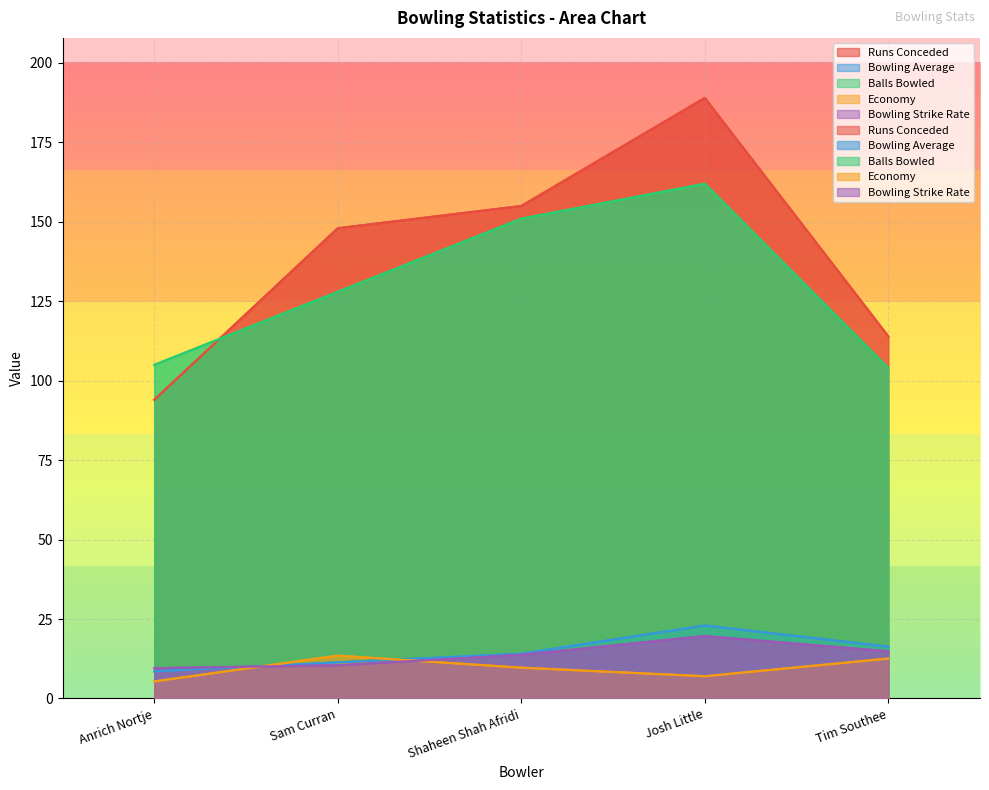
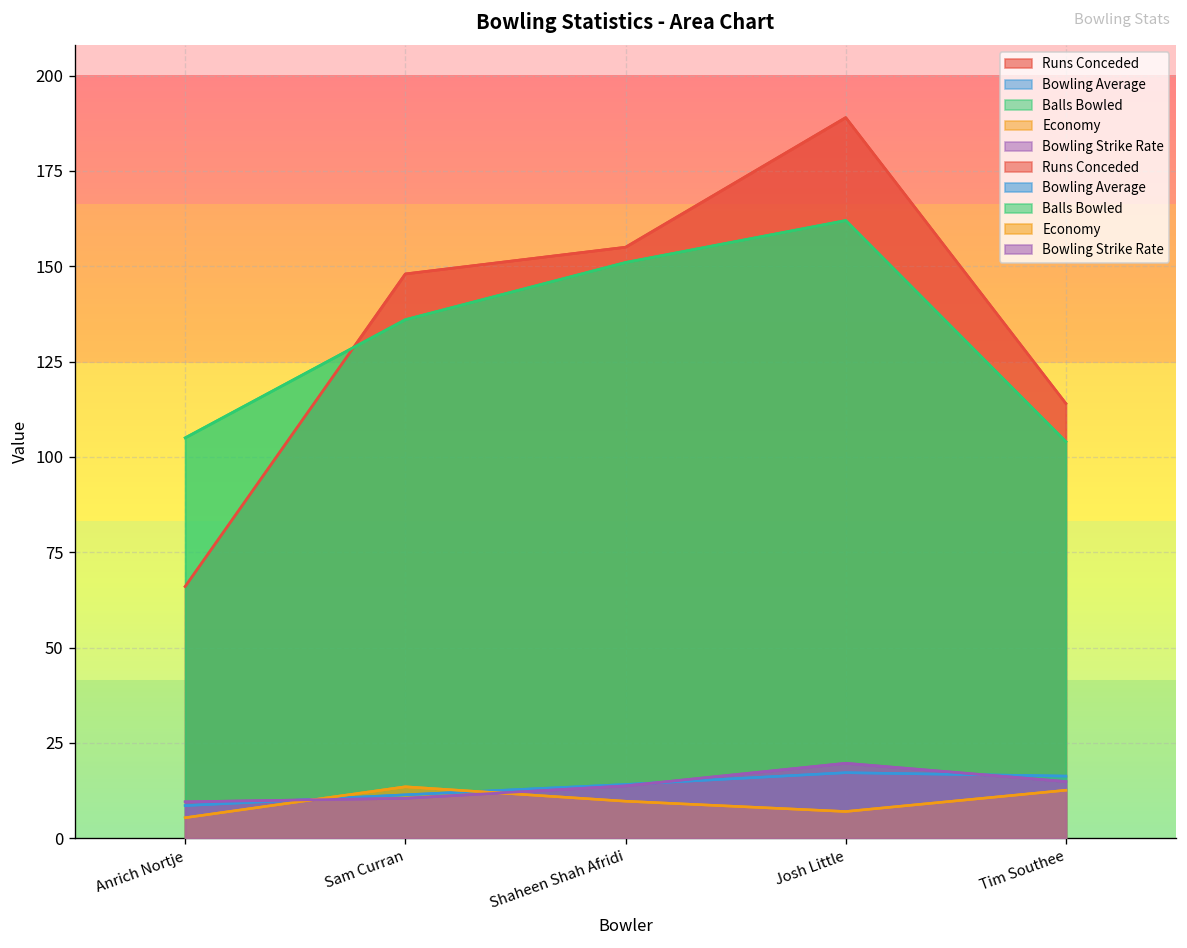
  {
    "Runs Conceded": {
-     "Anrich Nortje": 94,
+     "Anrich Nortje": 66,
      "Sam Curran": 148,
      "Shaheen Shah Afridi": 155,
      "Josh Little": 189,
      "Tim Southee": 114
    },
    "Bowling Average": {
      "Anrich Nortje": 9,
      "Sam Curran": 11,
-     "Josh Little": 23,
+     "Josh Little": 17,
      "Tim Southee": 16
    },
    "Balls Bowled": {
      "Anrich Nortje": 105,
-     "Sam Curran": 128,
+     "Sam Curran": 136,
      "Shaheen Shah Afridi": 151,
      "Josh Little": 162,
      "Tim Southee": 104
    },
    "Economy": {
      "Anrich Nortje": 5,
      "Sam Curran": 13,
      "Shaheen Shah Afridi": 10,
      "Josh Little": 7,
      "Tim Southee": 13
    },
    "Bowling Strike Rate": {
      "Anrich Nortje": 10,
      "Sam Curran": 10,
      "Josh Little": 20,
      "Tim Southee": 15
    }
  }
